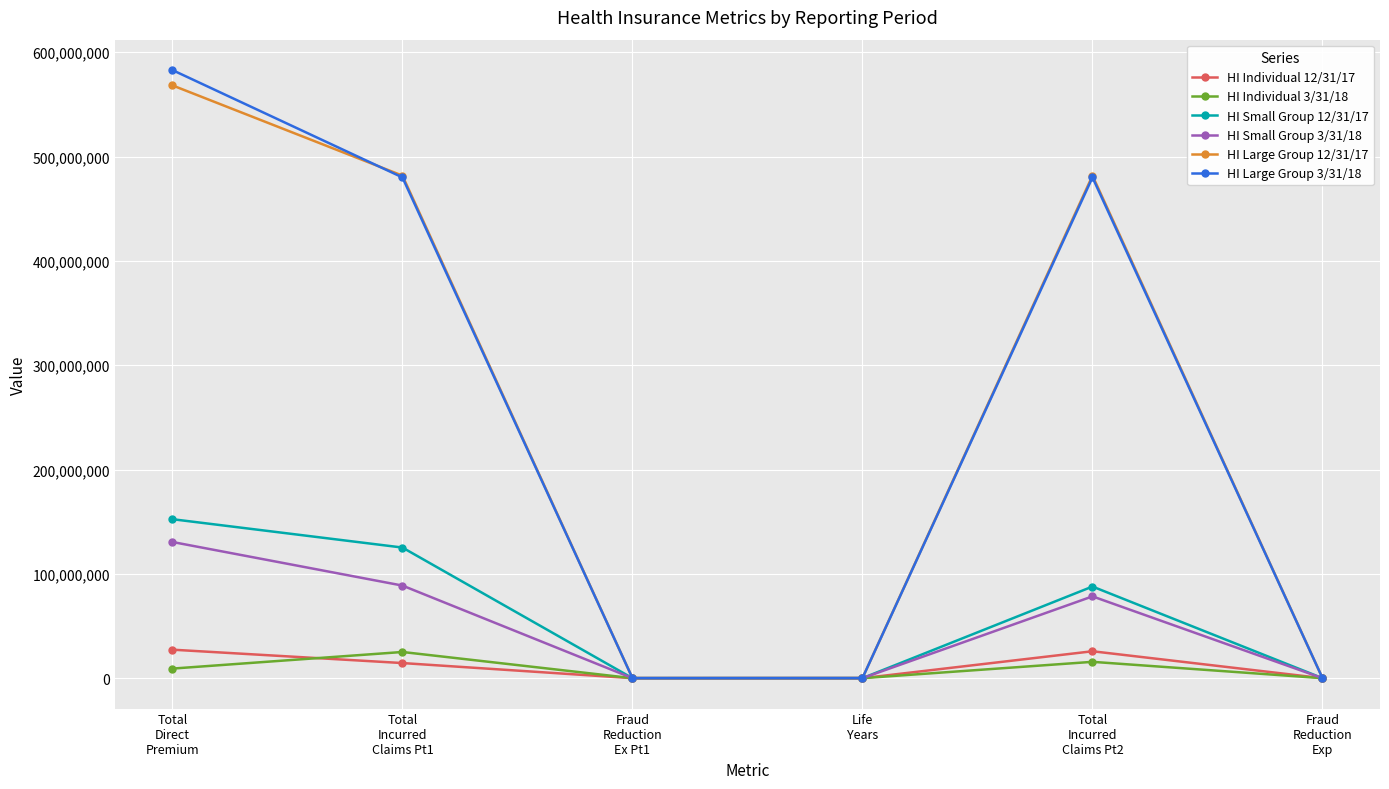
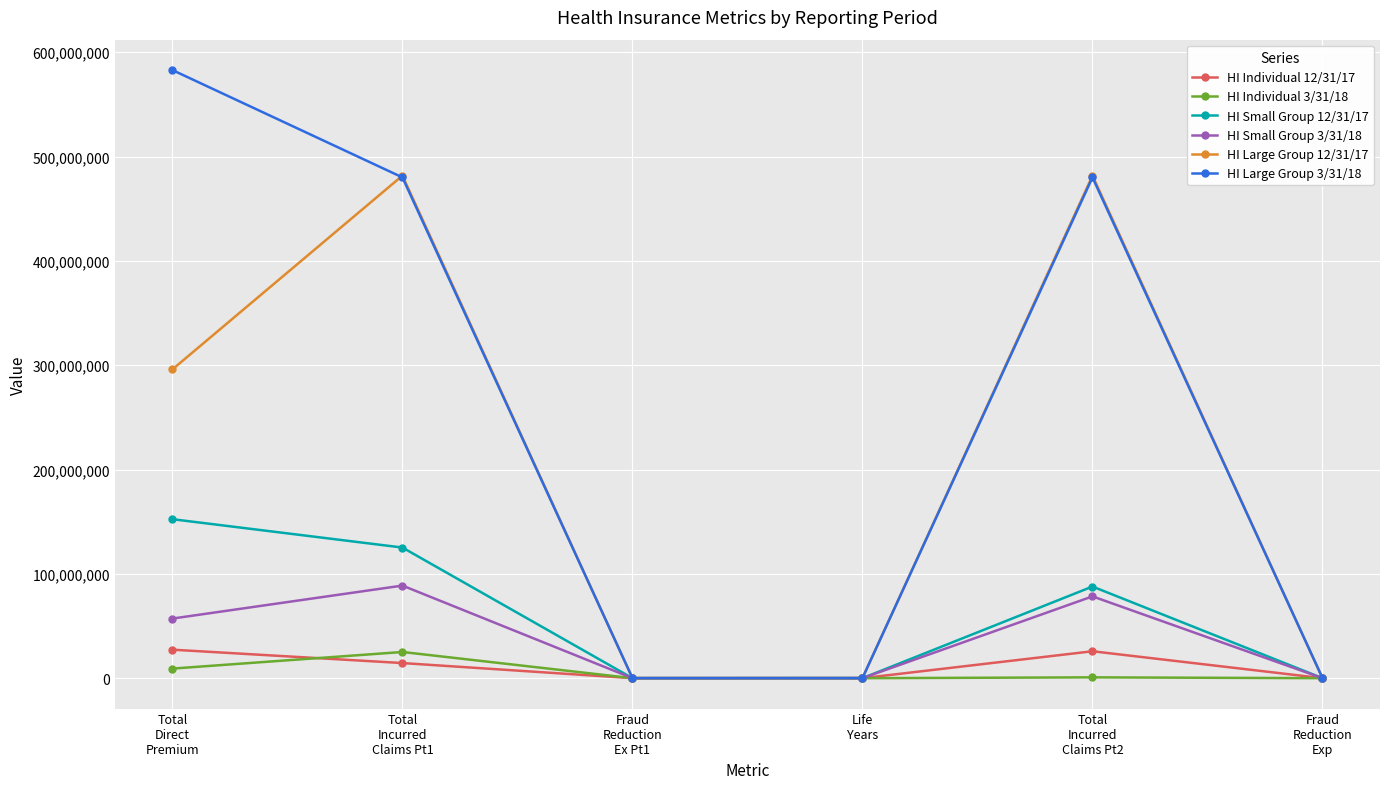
  {
    "HI Individual 12/31/17": {
      "Total Direct Premium": "27,000,000",
      "Total Incurred Claims Pt1": "14,000,000",
      "Total Incurred Claims Pt2": "26,000,000"
    },
    "HI Individual 3/31/18": {
      "Total Direct Premium": "9,000,000",
      "Total Incurred Claims Pt1": "25,000,000",
-     "Total Incurred Claims Pt2": "16,000,000"
+     "Total Incurred Claims Pt2": "1,000,000"
    },
    "HI Small Group 12/31/17": {
      "Total Direct Premium": "152,000,000",
      "Total Incurred Claims Pt1": "125,000,000",
      "Total Incurred Claims Pt2": "88,000,000"
    },
    "HI Small Group 3/31/18": {
-     "Total Direct Premium": "131,000,000",
+     "Total Direct Premium": "57,000,000",
      "Total Incurred Claims Pt1": "89,000,000",
      "Total Incurred Claims Pt2": "78,000,000"
    },
    "HI Large Group 12/31/17": {
-     "Total Direct Premium": "568,000,000"
+     "Total Direct Premium": "296,000,000"
    },
    "HI Large Group 3/31/18": {
      "Total Direct Premium": "583,000,000"
    }
  }
